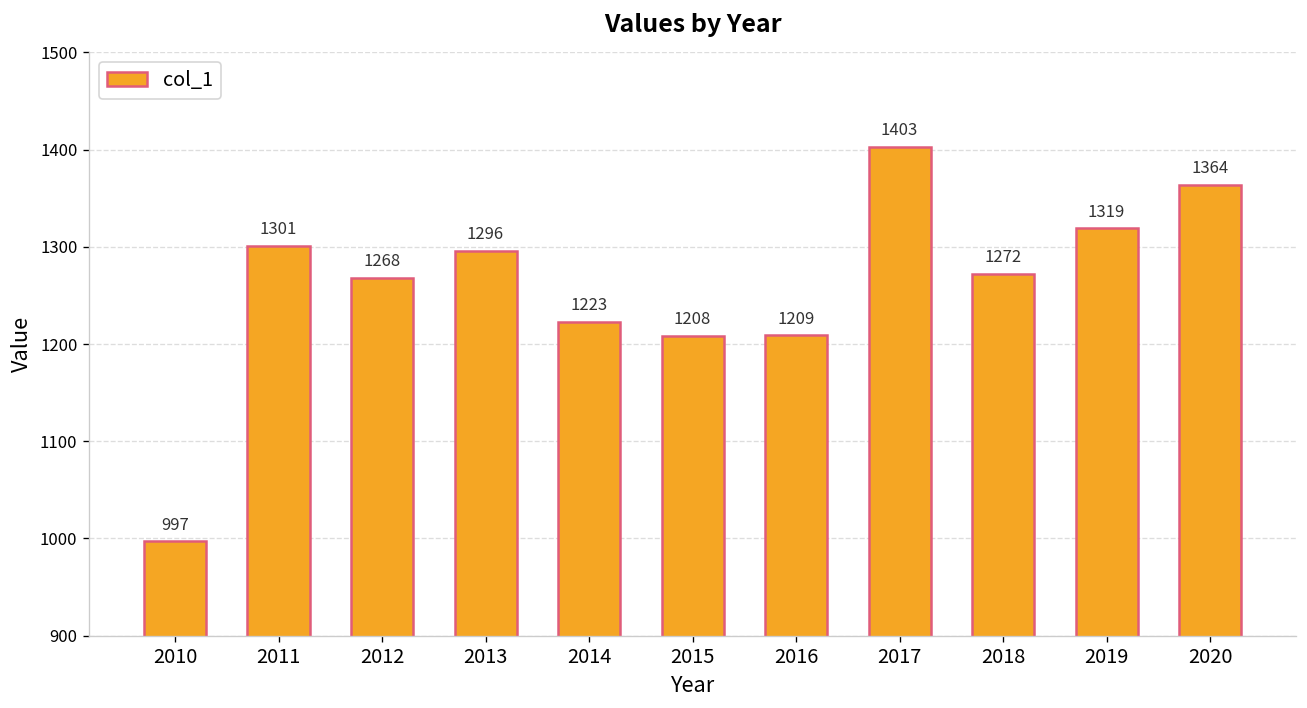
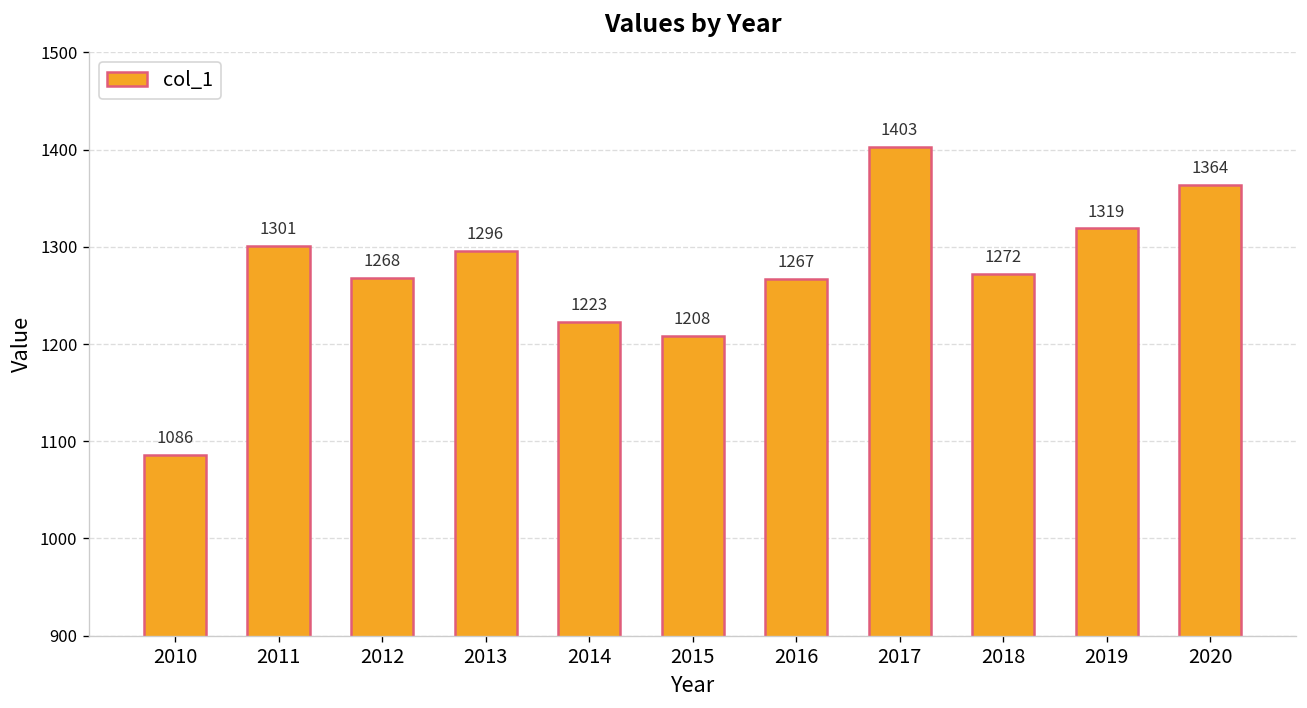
  {
-   "2010": 997,
+   "2010": 1086,
    "2011": 1301,
    "2012": 1268,
    "2013": 1296,
    "2014": 1223,
    "2015": 1208,
-   "2016": 1209,
+   "2016": 1267,
    "2017": 1403,
    "2018": 1272,
    "2019": 1319,
    "2020": 1364
  }
